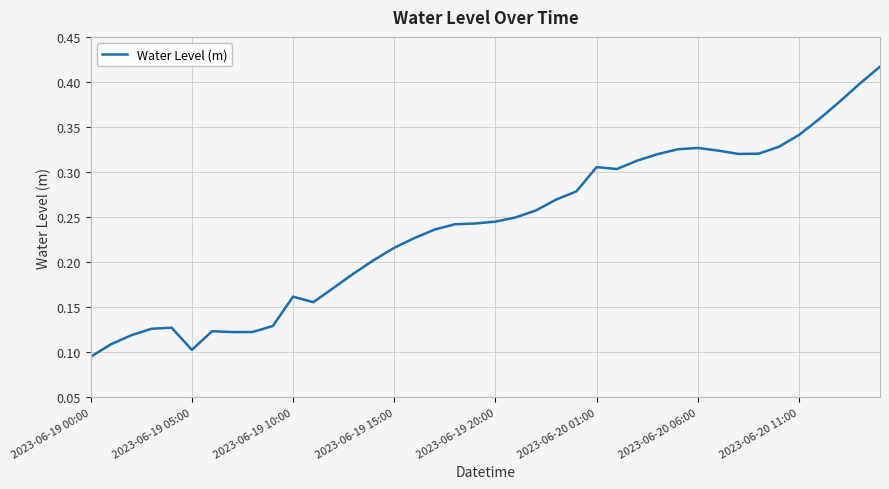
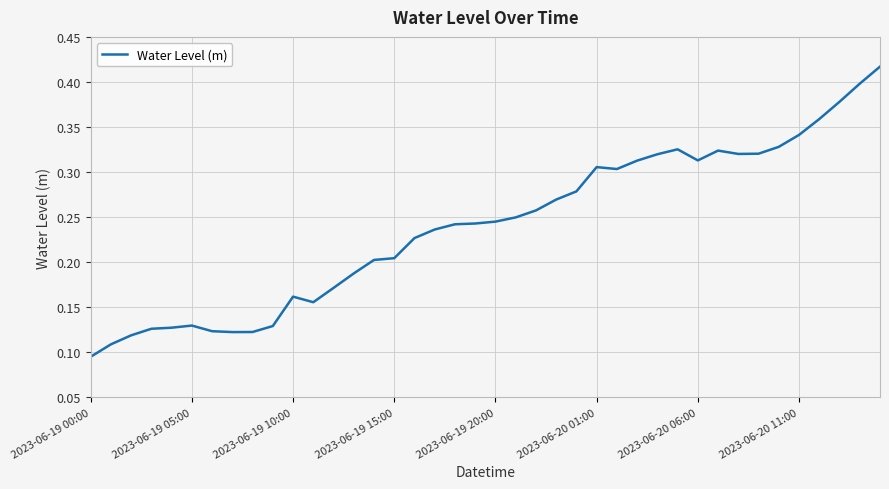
  {
    "2023-06-19 00:00": 0.09,
-   "2023-06-19 05:00": 0.10,
+   "2023-06-19 05:00": 0.13,
    "2023-06-19 10:00": 0.16,
-   "2023-06-19 15:00": 0.22,
+   "2023-06-19 15:00": 0.20,
    "2023-06-19 20:00": 0.24,
    "2023-06-20 01:00": 0.31,
-   "2023-06-20 06:00": 0.33,
+   "2023-06-20 06:00": 0.31,
    "2023-06-20 11:00": 0.34
  }
